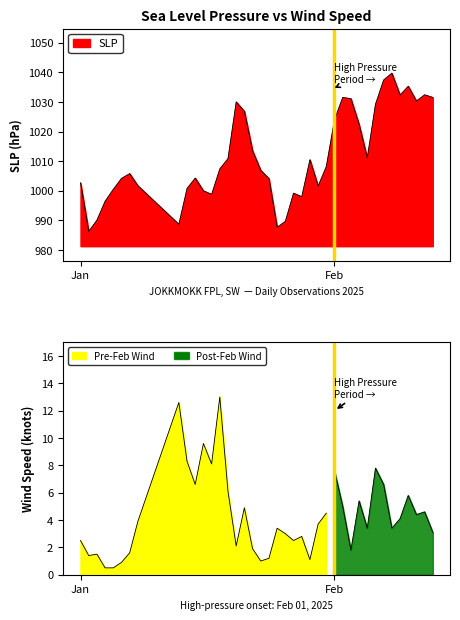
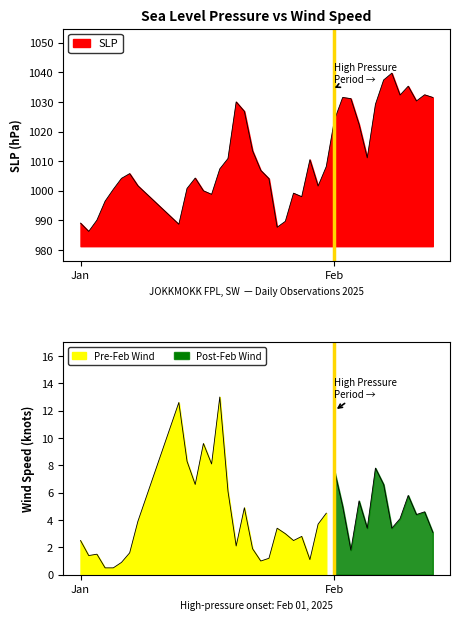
  {
    "Sea Level Pressure vs Wind Speed": {
-     "Jan": 1003,
+     "Jan": 989,
      "Feb": 1024
    }
  }
